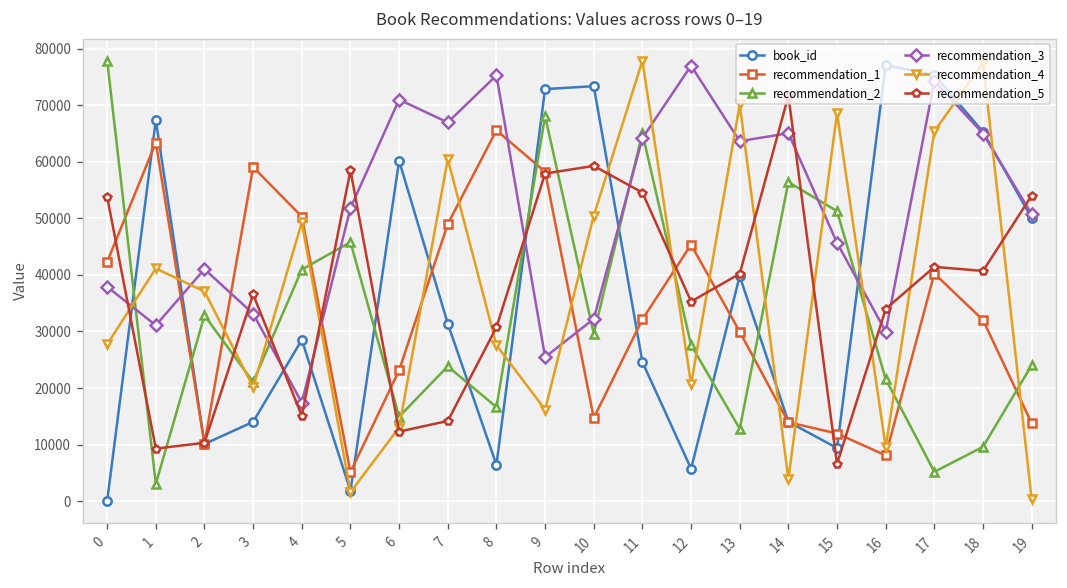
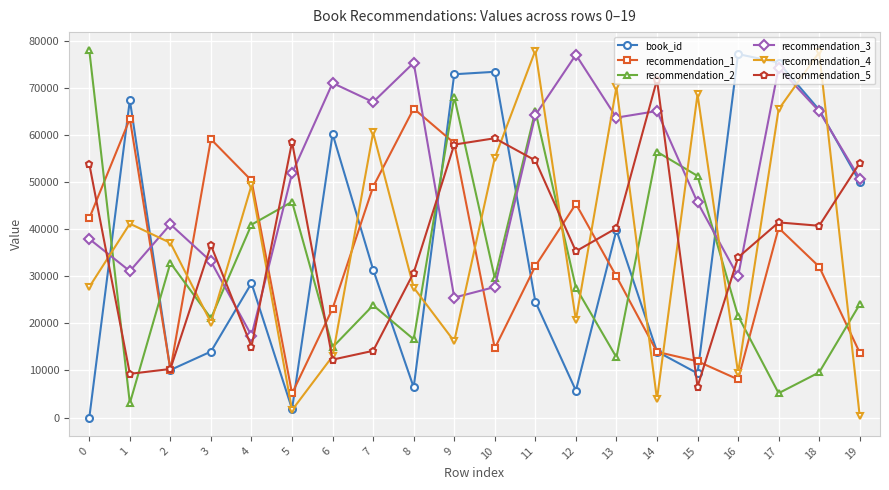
  {
    "book_id": {
      "0": 0,
      "1": 67000,
      "3": 14000,
      "4": 29000,
      "6": 60000,
      "7": 31000,
      "8": 6000,
      "9": 73000,
      "10": 73000,
      "11": 25000,
      "12": 6000,
      "15": 9000,
      "19": 50000
    },
    "recommendation_2": {
      "0": 78000,
      "1": 3000,
      "2": 33000,
      "3": 21000,
      "4": 41000,
      "5": 46000,
      "6": 15000,
      "7": 24000,
      "8": 17000,
      "9": 68000,
      "10": 30000,
      "11": 65000,
      "12": 28000,
      "13": 13000,
      "14": 56000,
      "15": 51000,
      "16": 22000,
      "17": 5000,
      "18": 10000,
      "19": 24000
    },
    "recommendation_3": {
      "0": 38000,
      "1": 31000,
      "2": 41000,
      "3": 33000,
      "4": 17000,
      "5": 52000,
      "6": 71000,
      "7": 67000,
      "8": 75000,
      "9": 25000,
-     "10": 32000,
+     "10": 28000,
      "11": 64000,
      "12": 77000,
      "13": 64000,
      "14": 65000,
      "15": 46000,
      "16": 30000,
      "19": 51000
    },
    "recommendation_4": {
      "0": 28000,
      "1": 41000,
      "2": 37000,
      "3": 20000,
      "4": 49000,
      "6": 13000,
      "7": 61000,
      "8": 28000,
      "9": 16000,
-     "10": 50000,
+     "10": 55000,
      "11": 78000,
      "12": 21000,
      "13": 70000,
      "14": 4000,
      "15": 69000,
      "16": 10000,
      "17": 65000,
      "19": 0
    }
  }
